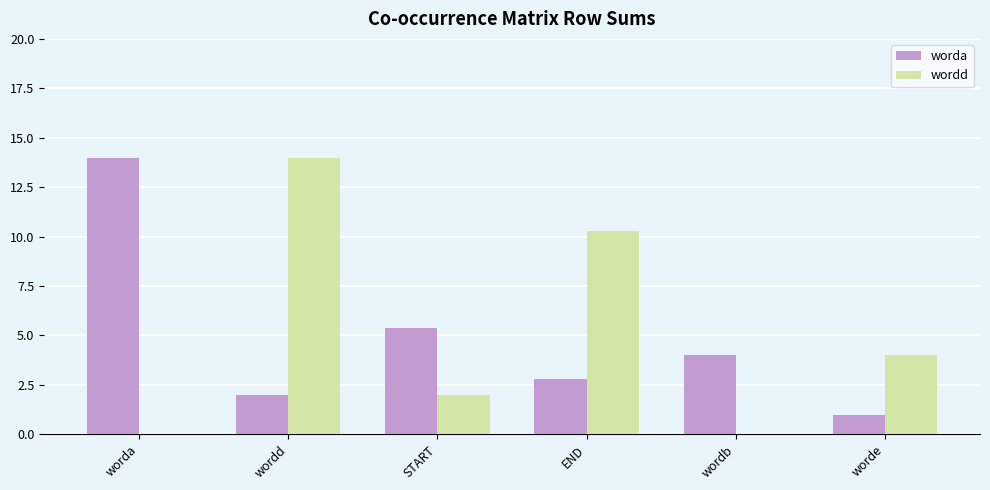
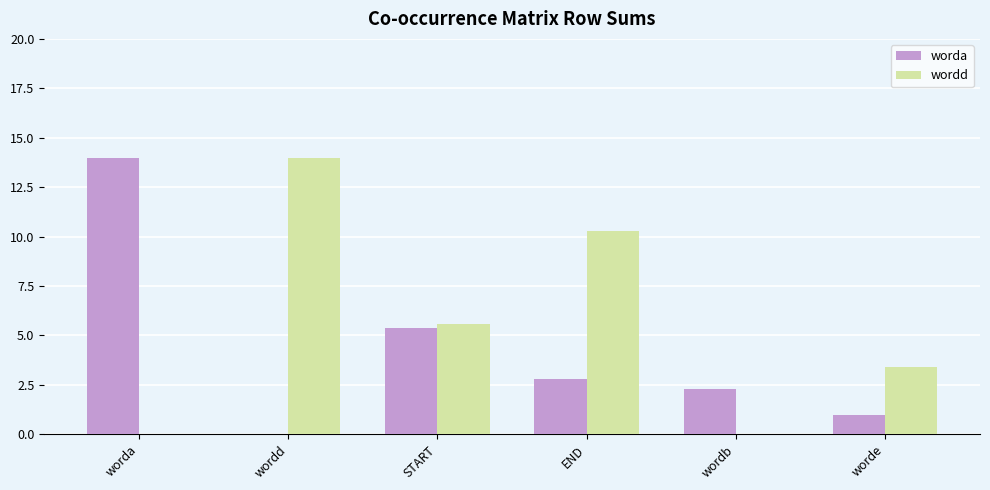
  {
    "worda": {
      "worda": 14.0,
-     "wordd": 2,
+     "wordd": 0,
      "START": 5.4,
      "END": 2.8,
-     "wordb": 4.0,
+     "wordb": 2.3,
      "worde": 1.0
    },
    "wordd": {
      "worda": 0.0,
      "wordd": 14.0,
-     "START": 2.0,
+     "START": 5.6,
      "END": 10.3,
      "wordb": 0.0,
-     "worde": 4.0
+     "worde": 3.4
    }
  }
